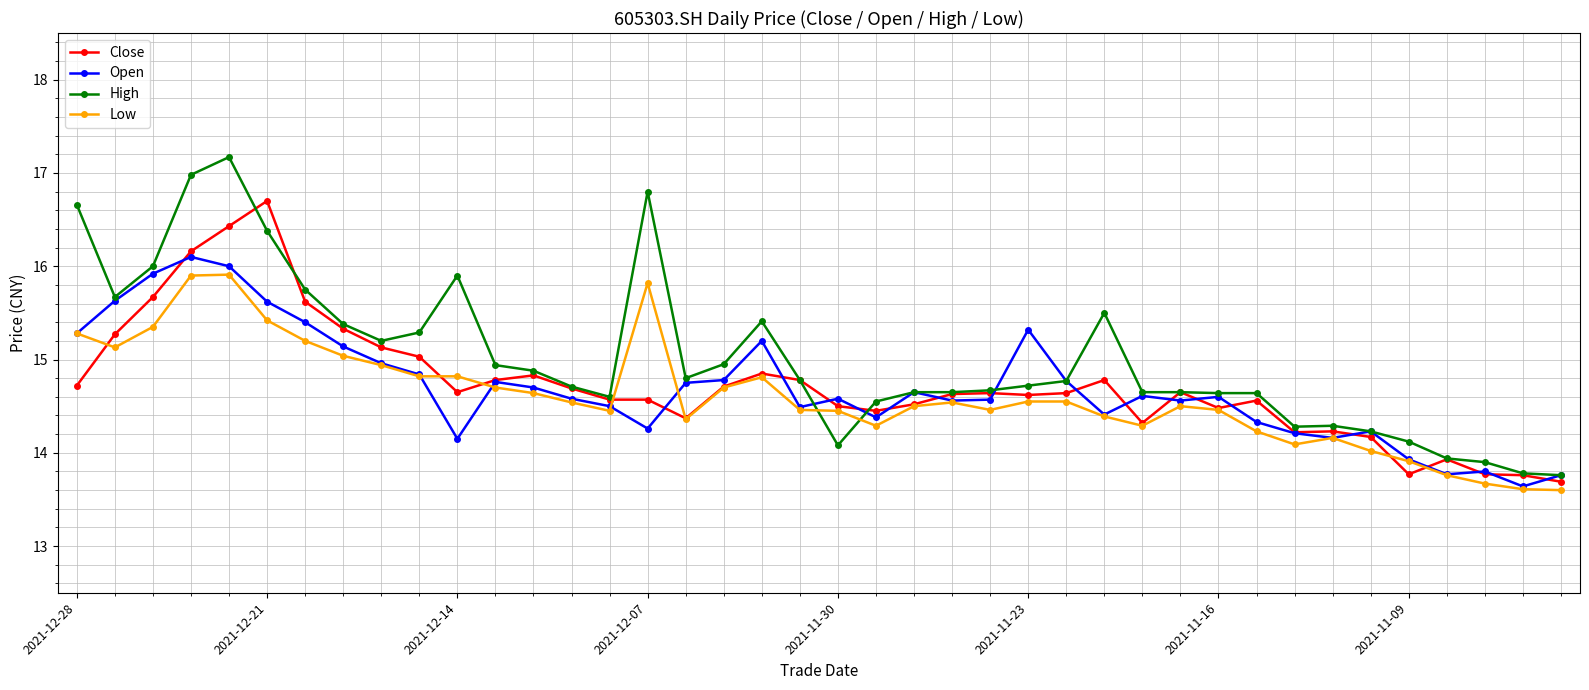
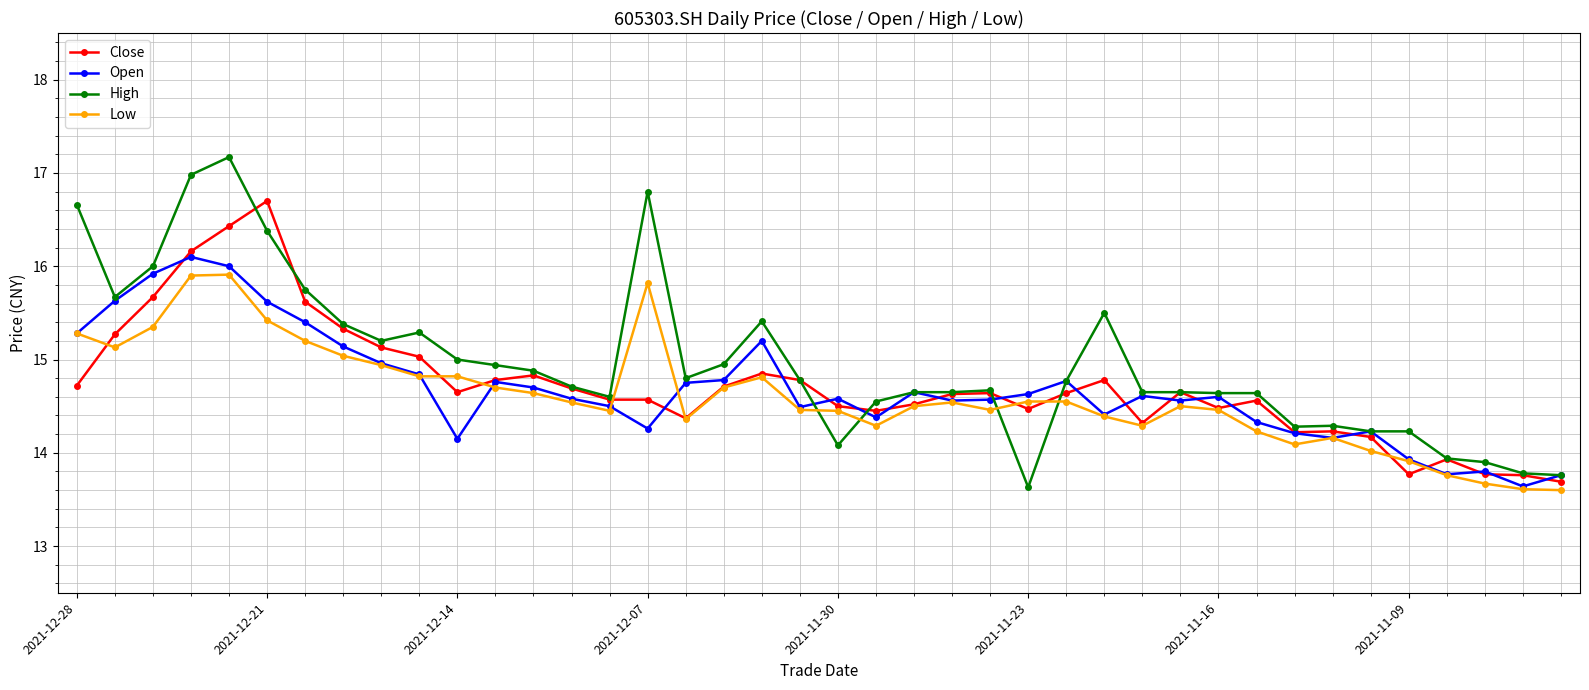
  {
    "Close": {
      "2021-12-28": 14.7,
      "2021-12-21": 16.7,
      "2021-12-14": 14.7,
      "2021-12-07": 14.6,
      "2021-11-30": 14.5,
-     "2021-11-23": 14.6,
+     "2021-11-23": 14.5,
      "2021-11-09": 13.8
    },
    "Open": {
      "2021-12-21": 15.6,
      "2021-12-14": 14.2,
      "2021-12-07": 14.3,
      "2021-11-30": 14.6,
-     "2021-11-23": 15.3,
+     "2021-11-23": 14.6,
      "2021-11-16": 14.6
    },
    "High": {
      "2021-12-28": 16.7,
      "2021-12-21": 16.4,
-     "2021-12-14": 15.9,
+     "2021-12-14": 15.0,
      "2021-12-07": 16.8,
      "2021-11-30": 14.1,
-     "2021-11-23": 14.7,
+     "2021-11-23": 13.6,
      "2021-11-16": 14.6,
-     "2021-11-09": 14.1
+     "2021-11-09": 14.2
    },
    "Low": {
      "2021-12-21": 15.4,
      "2021-12-14": 14.8,
      "2021-12-07": 15.8,
      "2021-11-30": 14.5,
      "2021-11-23": 14.6
    }
  }
